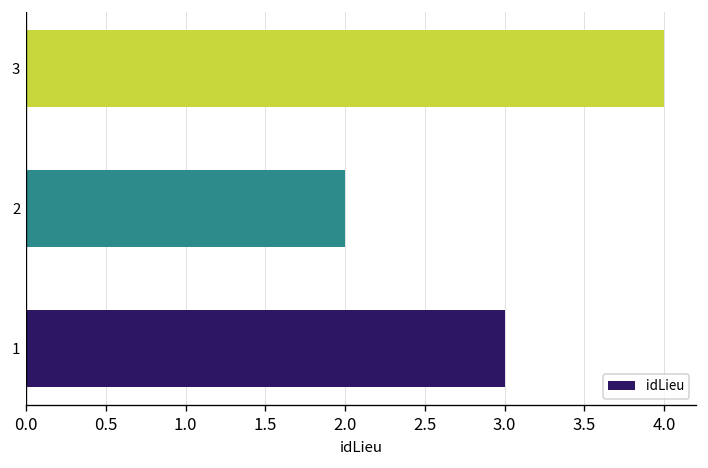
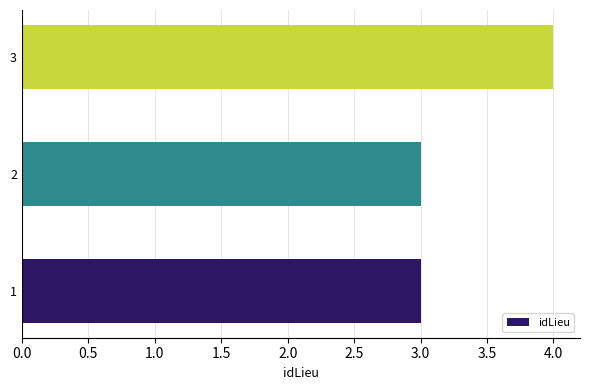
  {
    "3": 4,
-   "2": 2,
+   "2": 3,
    "1": 3
  }
